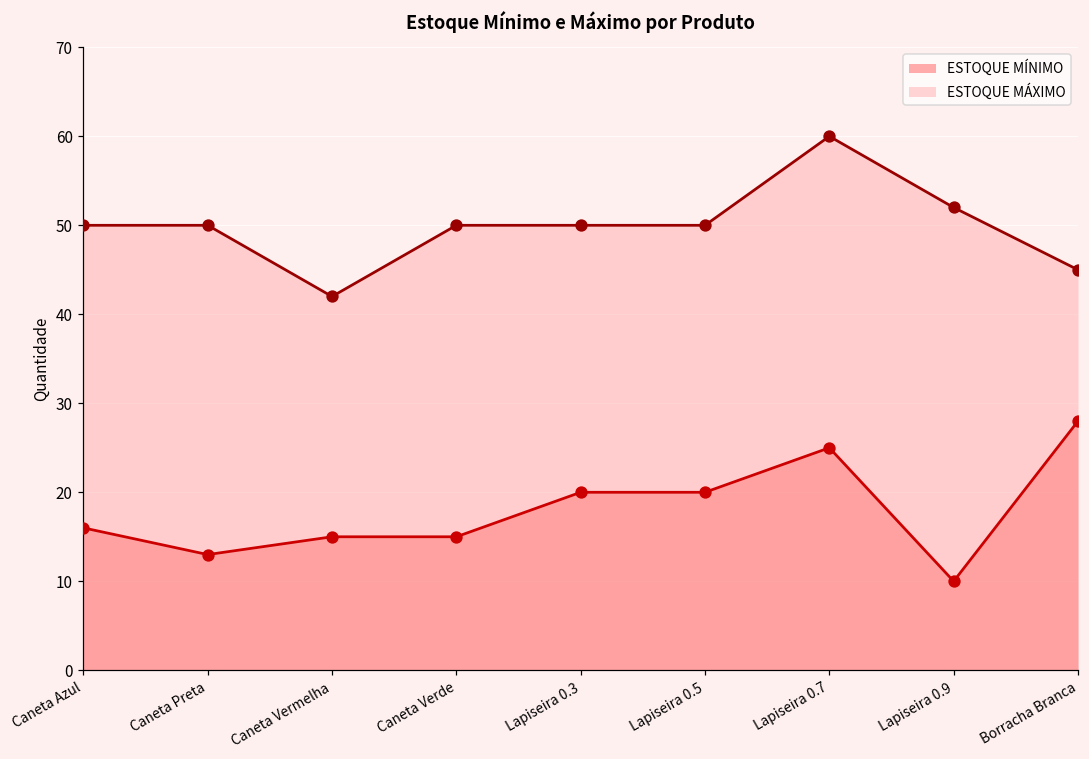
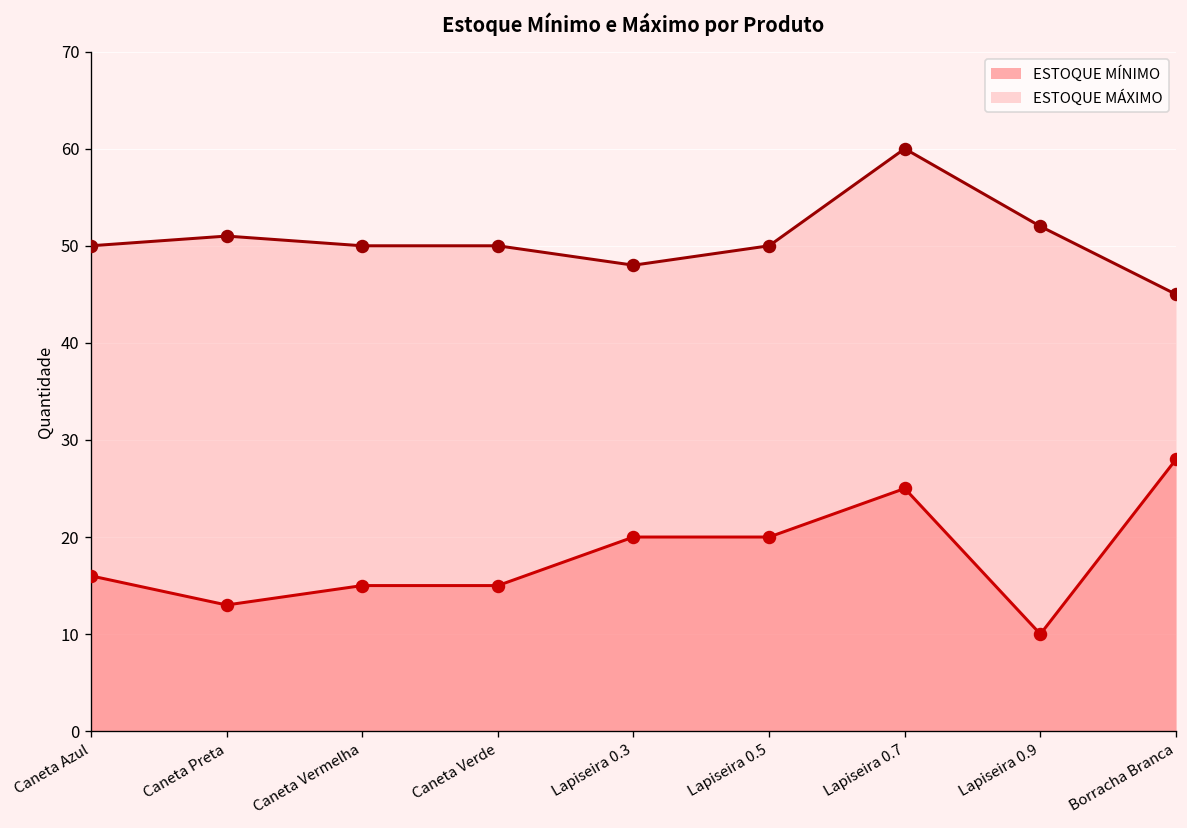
  {
    "ESTOQUE MÍNIMO": {
      "Caneta Azul": 16,
      "Caneta Preta": 13,
      "Caneta Vermelha": 15,
      "Caneta Verde": 15,
      "Lapiseira 0.3": 20,
      "Lapiseira 0.5": 20,
      "Lapiseira 0.7": 25,
      "Lapiseira 0.9": 10,
      "Borracha Branca": 28
    },
    "ESTOQUE MÁXIMO": {
      "Caneta Azul": 50,
-     "Caneta Preta": 50,
-     "Caneta Vermelha": 42,
+     "Caneta Preta": 51,
+     "Caneta Vermelha": 50,
      "Caneta Verde": 50,
-     "Lapiseira 0.3": 50,
+     "Lapiseira 0.3": 48,
      "Lapiseira 0.5": 50,
      "Lapiseira 0.7": 60,
      "Lapiseira 0.9": 52,
      "Borracha Branca": 45
    }
  }
